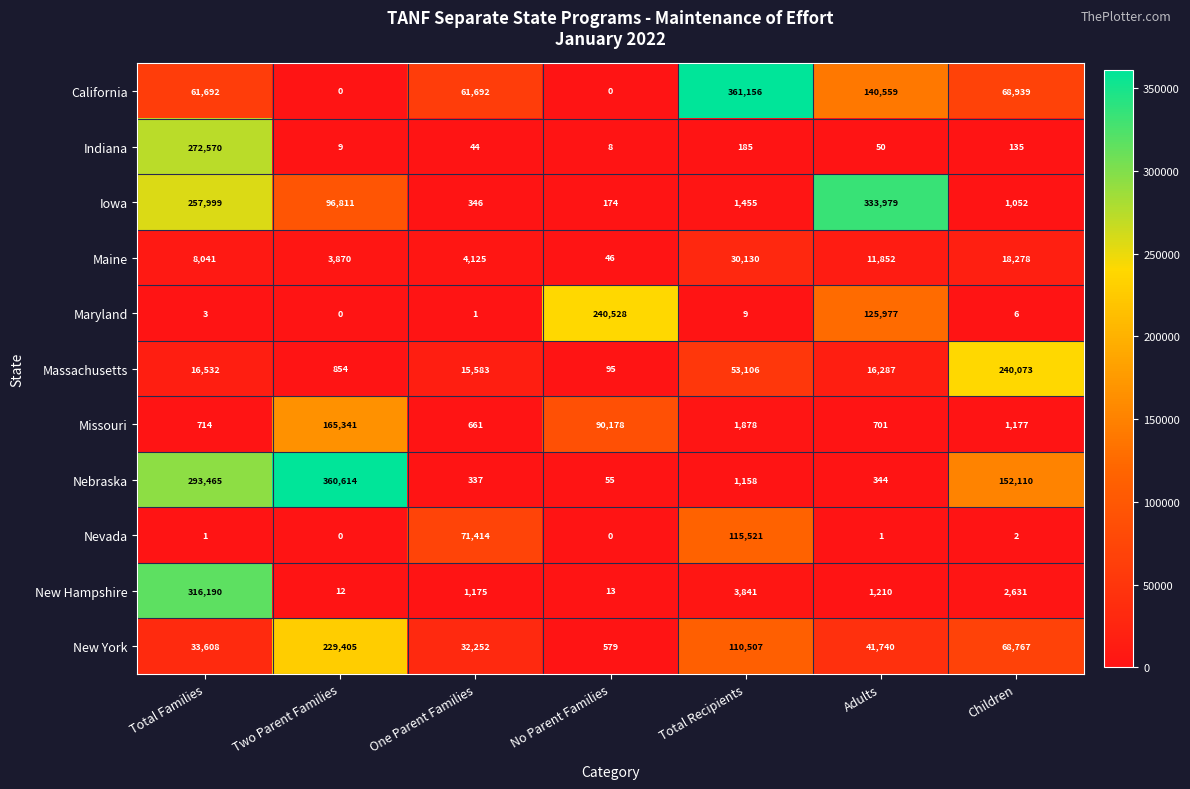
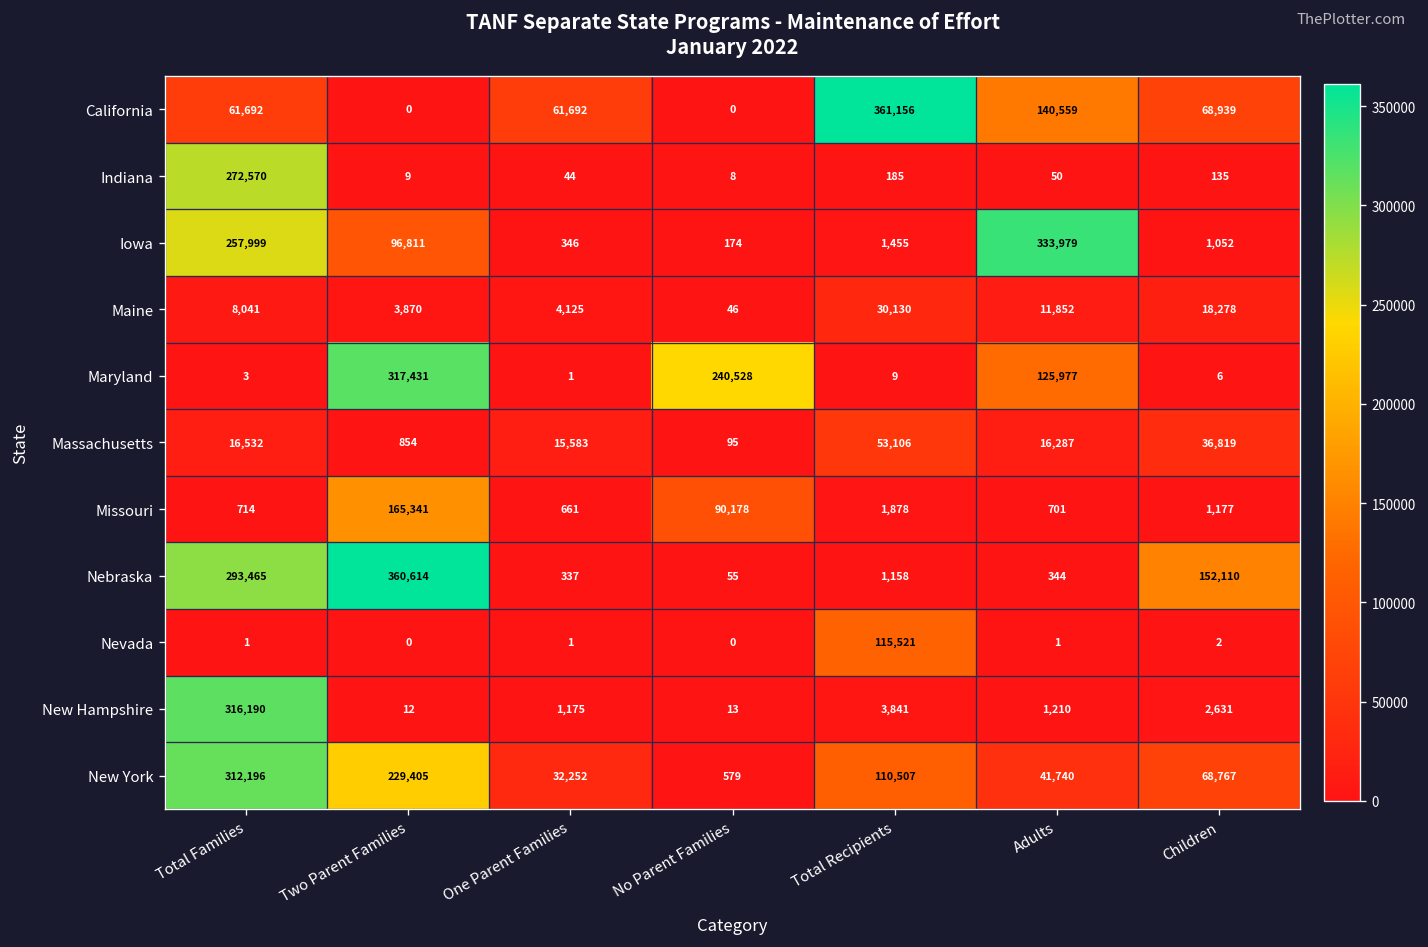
  {
    "California": {
      "Total Families": "61,692",
      "Two Parent Families": "0",
      "One Parent Families": "61,692",
      "No Parent Families": "0",
      "Total Recipients": "361,156",
      "Adults": "140,559",
      "Children": "68,939"
    },
    "Indiana": {
      "Total Families": "272,570",
      "Two Parent Families": "9",
      "One Parent Families": "44",
      "No Parent Families": "8",
      "Total Recipients": "185",
      "Adults": "50",
      "Children": "135"
    },
    "Iowa": {
      "Total Families": "257,999",
      "Two Parent Families": "96,811",
      "One Parent Families": "346",
      "No Parent Families": "174",
      "Total Recipients": "1,455",
      "Adults": "333,979",
      "Children": "1,052"
    },
    "Maine": {
      "Total Families": "8,041",
      "Two Parent Families": "3,870",
      "One Parent Families": "4,125",
      "No Parent Families": "46",
      "Total Recipients": "30,130",
      "Adults": "11,852",
      "Children": "18,278"
    },
    "Maryland": {
      "Total Families": "3",
-     "Two Parent Families": "0",
+     "Two Parent Families": "317,431",
      "One Parent Families": "1",
      "No Parent Families": "240,528",
      "Total Recipients": "9",
      "Adults": "125,977",
      "Children": "6"
    },
    "Massachusetts": {
      "Total Families": "16,532",
      "Two Parent Families": "854",
      "One Parent Families": "15,583",
      "No Parent Families": "95",
      "Total Recipients": "53,106",
      "Adults": "16,287",
-     "Children": "240,073"
+     "Children": "36,819"
    },
    "Missouri": {
      "Total Families": "714",
      "Two Parent Families": "165,341",
      "One Parent Families": "661",
      "No Parent Families": "90,178",
      "Total Recipients": "1,878",
      "Adults": "701",
      "Children": "1,177"
    },
    "Nebraska": {
      "Total Families": "293,465",
      "Two Parent Families": "360,614",
      "One Parent Families": "337",
      "No Parent Families": "55",
      "Total Recipients": "1,158",
      "Adults": "344",
      "Children": "152,110"
    },
    "Nevada": {
      "Total Families": "1",
      "Two Parent Families": "0",
-     "One Parent Families": "71,414",
+     "One Parent Families": "1",
      "No Parent Families": "0",
      "Total Recipients": "115,521",
      "Adults": "1",
      "Children": "2"
    },
    "New Hampshire": {
      "Total Families": "316,190",
      "Two Parent Families": "12",
      "One Parent Families": "1,175",
      "No Parent Families": "13",
      "Total Recipients": "3,841",
      "Adults": "1,210",
      "Children": "2,631"
    },
    "New York": {
-     "Total Families": "33,608",
+     "Total Families": "312,196",
      "Two Parent Families": "229,405",
      "One Parent Families": "32,252",
      "No Parent Families": "579",
      "Total Recipients": "110,507",
      "Adults": "41,740",
      "Children": "68,767"
    }
  }
